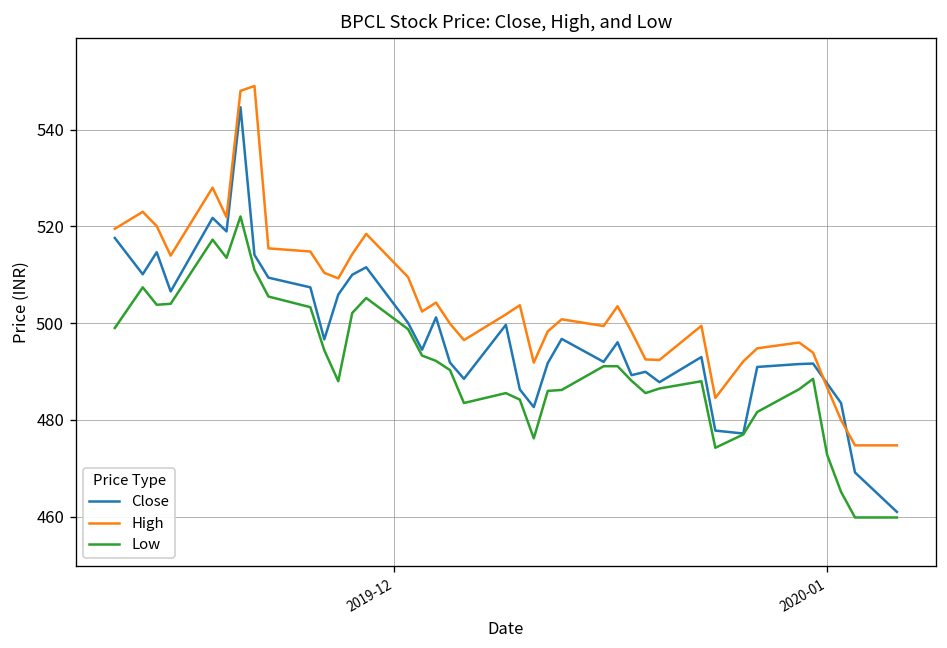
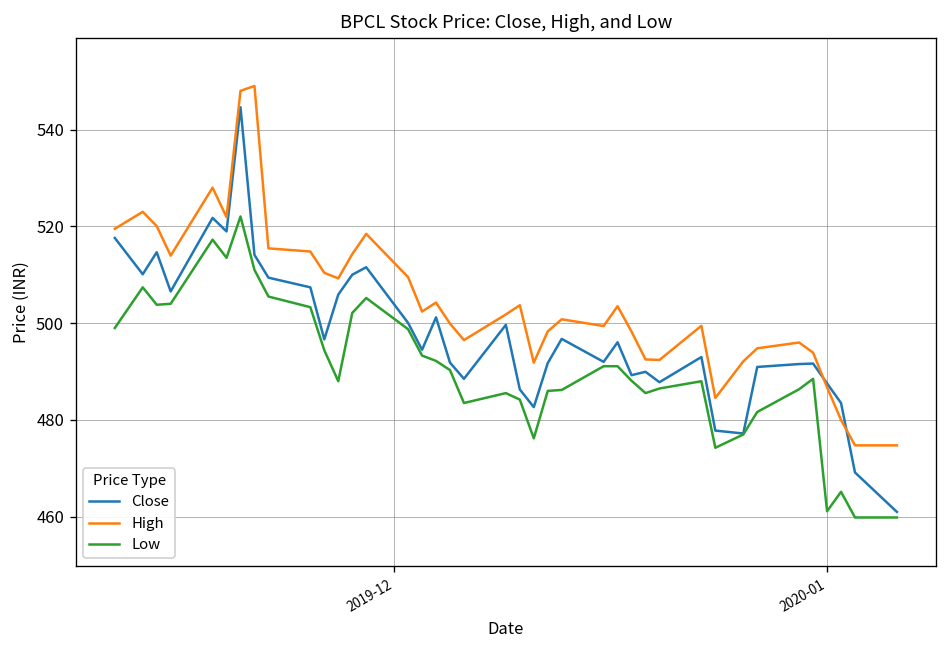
  {
    "Close": {
      "2020-01": 488
    },
    "High": {
      "2020-01": 487
    },
    "Low": {
-     "2020-01": 473
+     "2020-01": 461
    }
  }
